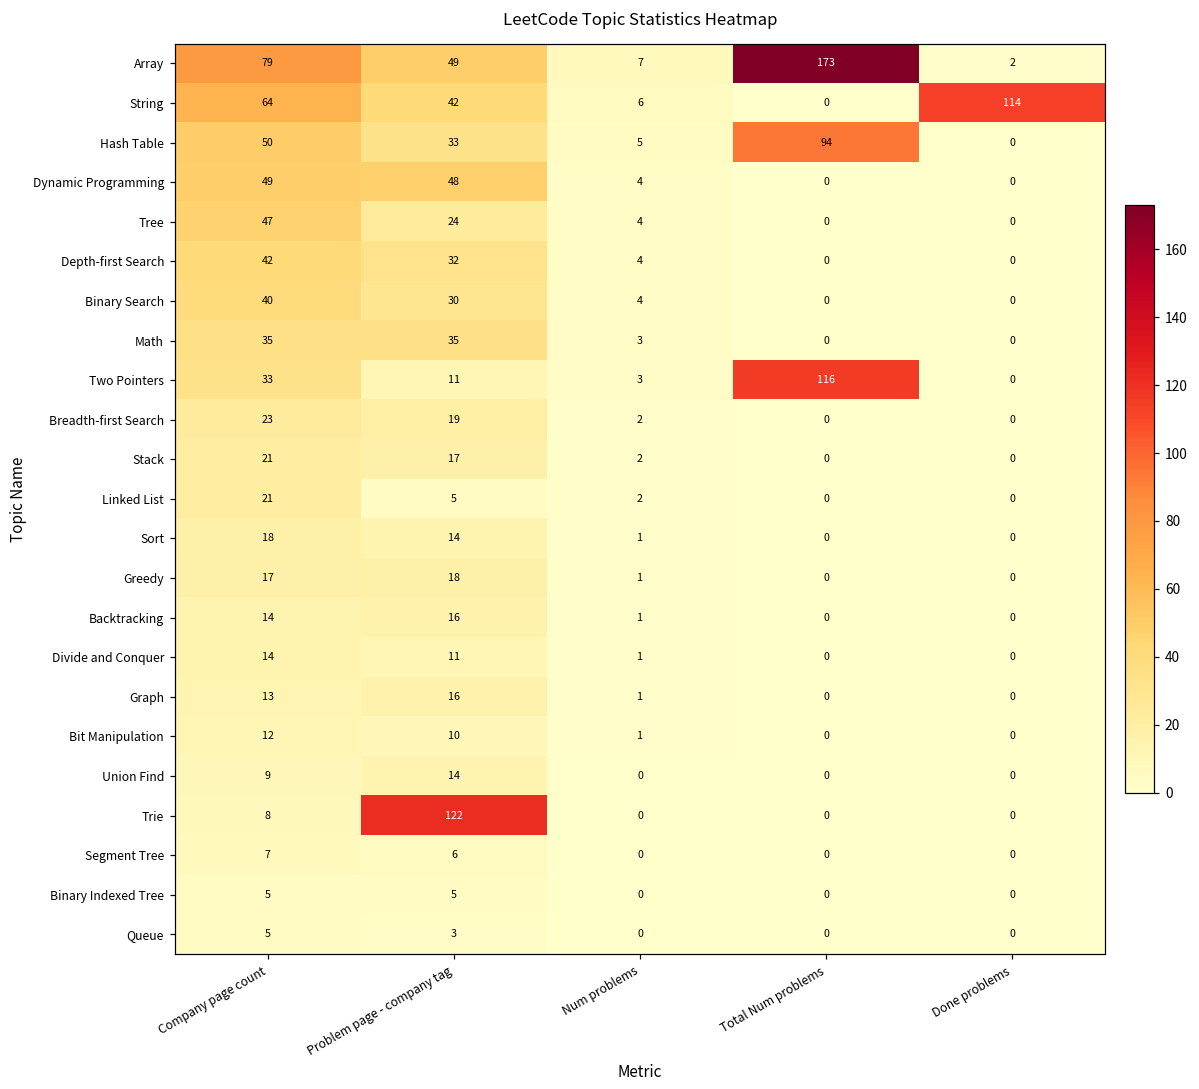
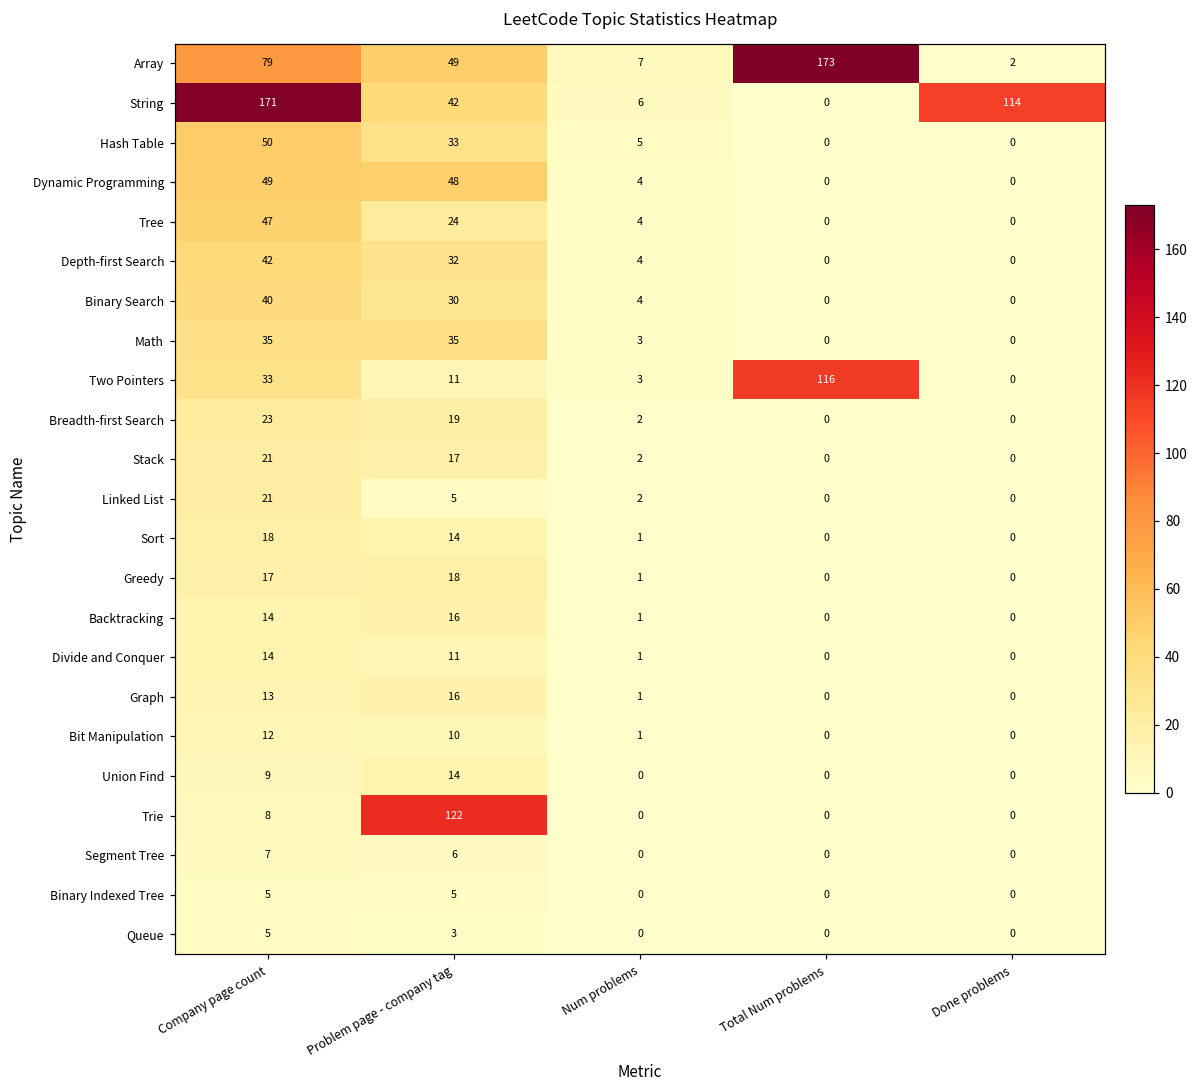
  {
    "Array": {
      "Company page count": 79,
      "Problem page - company tag": 49,
      "Num problems": 7,
      "Total Num problems": 173,
      "Done problems": 2
    },
    "String": {
-     "Company page count": 64,
+     "Company page count": 171,
      "Problem page - company tag": 42,
      "Num problems": 6,
      "Total Num problems": 0,
      "Done problems": 114
    },
    "Hash Table": {
      "Company page count": 50,
      "Problem page - company tag": 33,
      "Num problems": 5,
-     "Total Num problems": 94,
+     "Total Num problems": 0,
      "Done problems": 0
    },
    "Dynamic Programming": {
      "Company page count": 49,
      "Problem page - company tag": 48,
      "Num problems": 4,
      "Total Num problems": 0,
      "Done problems": 0
    },
    "Tree": {
      "Company page count": 47,
      "Problem page - company tag": 24,
      "Num problems": 4,
      "Total Num problems": 0,
      "Done problems": 0
    },
    "Depth-first Search": {
      "Company page count": 42,
      "Problem page - company tag": 32,
      "Num problems": 4,
      "Total Num problems": 0,
      "Done problems": 0
    },
    "Binary Search": {
      "Company page count": 40,
      "Problem page - company tag": 30,
      "Num problems": 4,
      "Total Num problems": 0,
      "Done problems": 0
    },
    "Math": {
      "Company page count": 35,
      "Problem page - company tag": 35,
      "Num problems": 3,
      "Total Num problems": 0,
      "Done problems": 0
    },
    "Two Pointers": {
      "Company page count": 33,
      "Problem page - company tag": 11,
      "Num problems": 3,
      "Total Num problems": 116,
      "Done problems": 0
    },
    "Breadth-first Search": {
      "Company page count": 23,
      "Problem page - company tag": 19,
      "Num problems": 2,
      "Total Num problems": 0,
      "Done problems": 0
    },
    "Stack": {
      "Company page count": 21,
      "Problem page - company tag": 17,
      "Num problems": 2,
      "Total Num problems": 0,
      "Done problems": 0
    },
    "Linked List": {
      "Company page count": 21,
      "Problem page - company tag": 5,
      "Num problems": 2,
      "Total Num problems": 0,
      "Done problems": 0
    },
    "Sort": {
      "Company page count": 18,
      "Problem page - company tag": 14,
      "Num problems": 1,
      "Total Num problems": 0,
      "Done problems": 0
    },
    "Greedy": {
      "Company page count": 17,
      "Problem page - company tag": 18,
      "Num problems": 1,
      "Total Num problems": 0,
      "Done problems": 0
    },
    "Backtracking": {
      "Company page count": 14,
      "Problem page - company tag": 16,
      "Num problems": 1,
      "Total Num problems": 0,
      "Done problems": 0
    },
    "Divide and Conquer": {
      "Company page count": 14,
      "Problem page - company tag": 11,
      "Num problems": 1,
      "Total Num problems": 0,
      "Done problems": 0
    },
    "Graph": {
      "Company page count": 13,
      "Problem page - company tag": 16,
      "Num problems": 1,
      "Total Num problems": 0,
      "Done problems": 0
    },
    "Bit Manipulation": {
      "Company page count": 12,
      "Problem page - company tag": 10,
      "Num problems": 1,
      "Total Num problems": 0,
      "Done problems": 0
    },
    "Union Find": {
      "Company page count": 9,
      "Problem page - company tag": 14,
      "Num problems": 0,
      "Total Num problems": 0,
      "Done problems": 0
    },
    "Trie": {
      "Company page count": 8,
      "Problem page - company tag": 122,
      "Num problems": 0,
      "Total Num problems": 0,
      "Done problems": 0
    },
    "Segment Tree": {
      "Company page count": 7,
      "Problem page - company tag": 6,
      "Num problems": 0,
      "Total Num problems": 0,
      "Done problems": 0
    },
    "Binary Indexed Tree": {
      "Company page count": 5,
      "Problem page - company tag": 5,
      "Num problems": 0,
      "Total Num problems": 0,
      "Done problems": 0
    },
    "Queue": {
      "Company page count": 5,
      "Problem page - company tag": 3,
      "Num problems": 0,
      "Total Num problems": 0,
      "Done problems": 0
    }
  }
